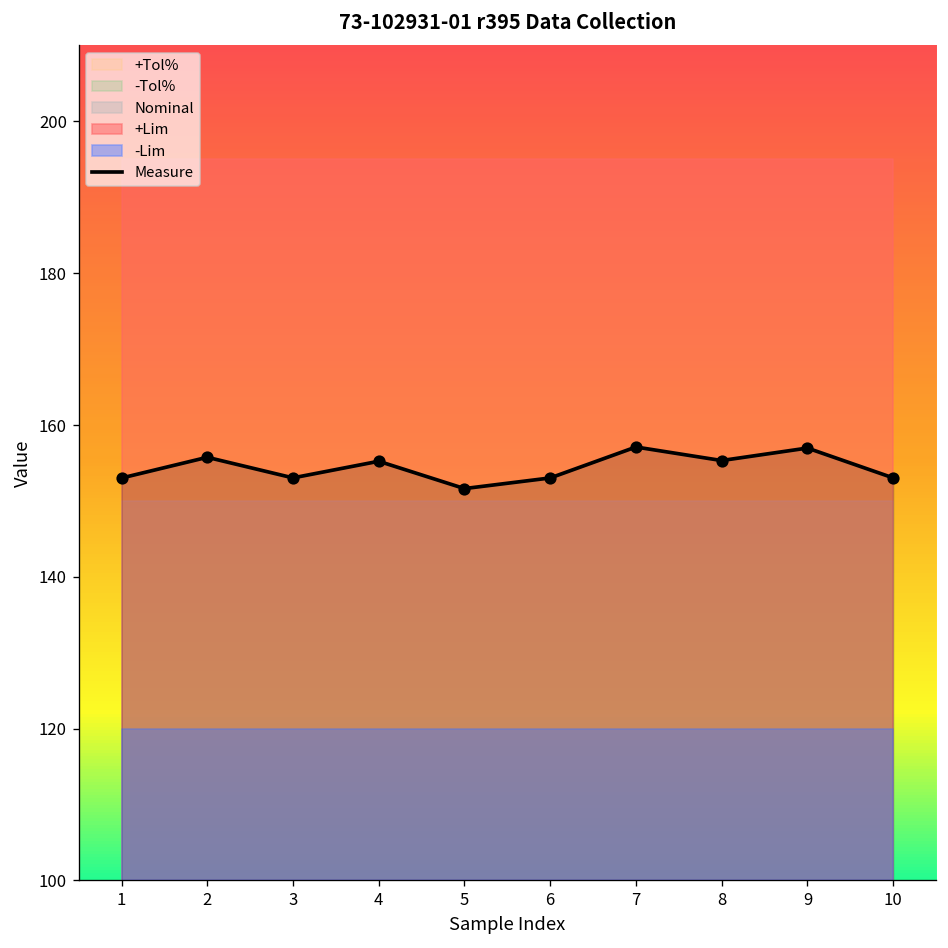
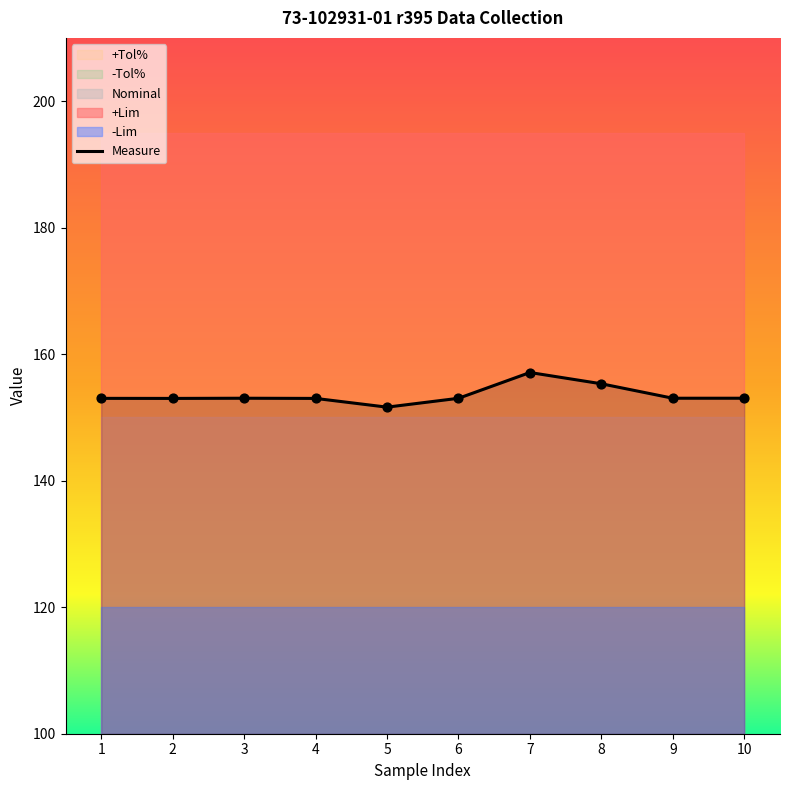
  {
    "Measure": {
      "1": 153,
-     "2": 156,
+     "2": 153,
      "3": 153,
-     "4": 155,
+     "4": 153,
      "5": 152,
      "6": 153,
      "7": 157,
      "8": 155,
-     "9": 157,
+     "9": 153,
      "10": 153
    }
  }
